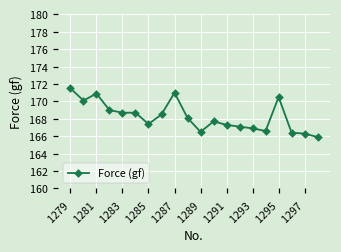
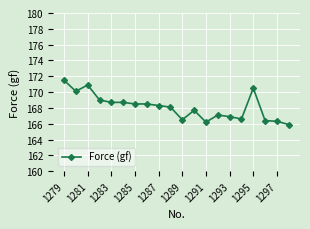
  {
    "1279": 172,
    "1281": 171,
    "1283": 169,
-   "1285": 167,
-   "1287": 171,
+   "1285": 169,
+   "1287": 168,
    "1289": 167,
-   "1291": 167,
+   "1291": 166,
    "1293": 167,
    "1295": 171,
    "1297": 166
  }
